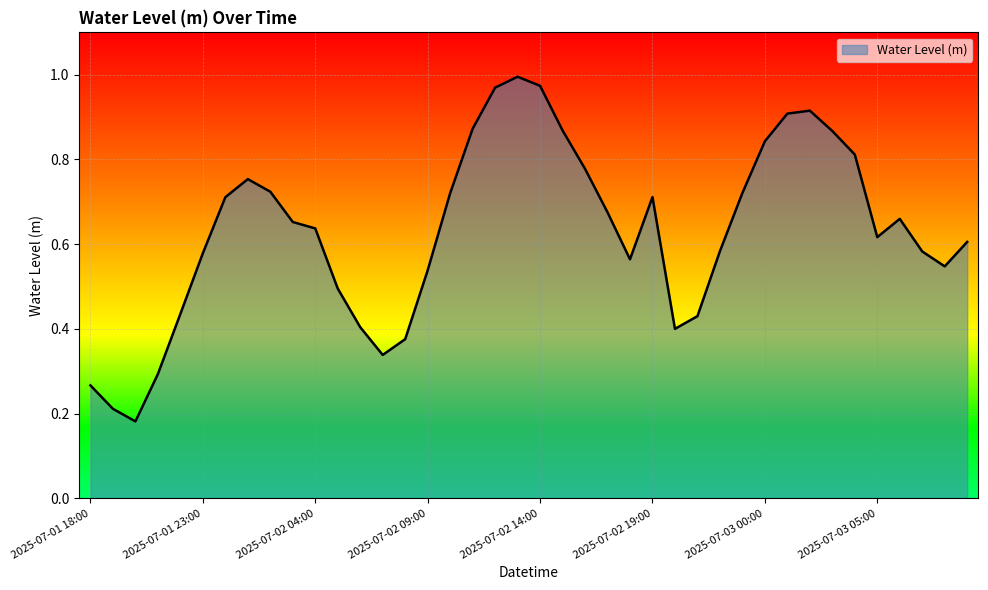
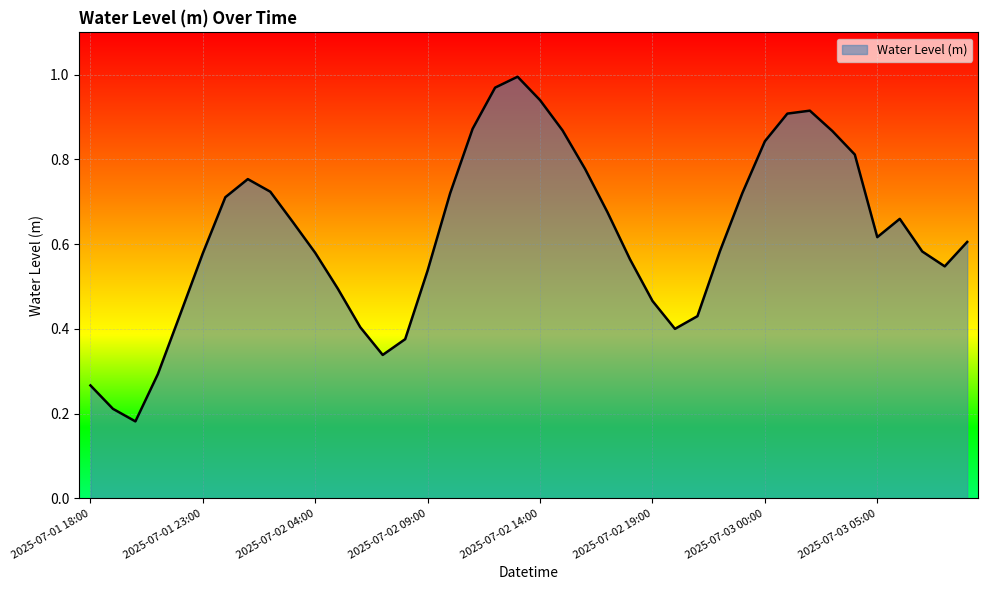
  {
    "2025-07-01 18:00": 0.27,
    "2025-07-01 23:00": 0.58,
-   "2025-07-02 04:00": 0.64,
+   "2025-07-02 04:00": 0.58,
    "2025-07-02 09:00": 0.54,
-   "2025-07-02 14:00": 0.97,
-   "2025-07-02 19:00": 0.71,
+   "2025-07-02 14:00": 0.94,
+   "2025-07-02 19:00": 0.47,
    "2025-07-03 00:00": 0.84,
    "2025-07-03 05:00": 0.62
  }
